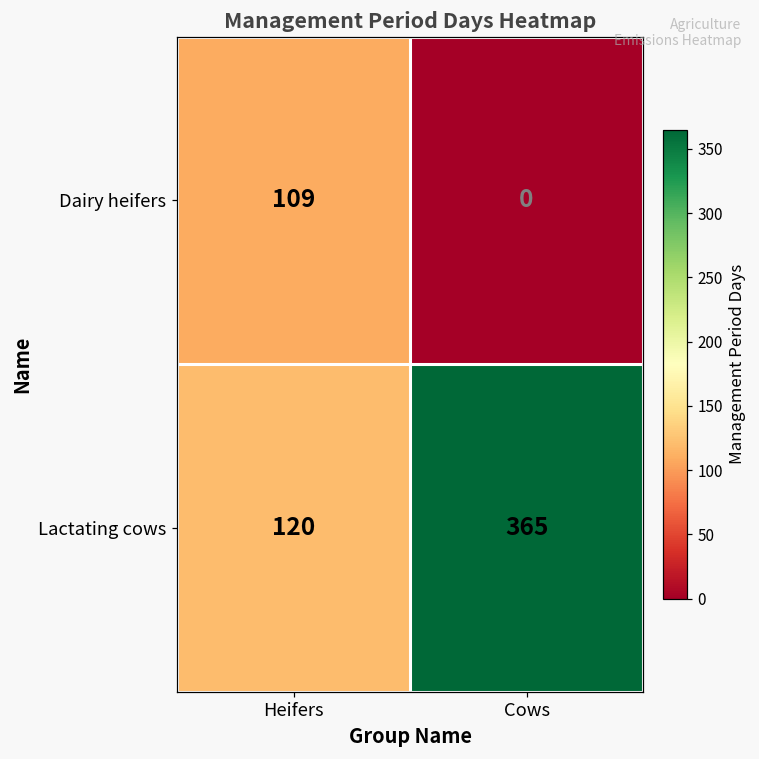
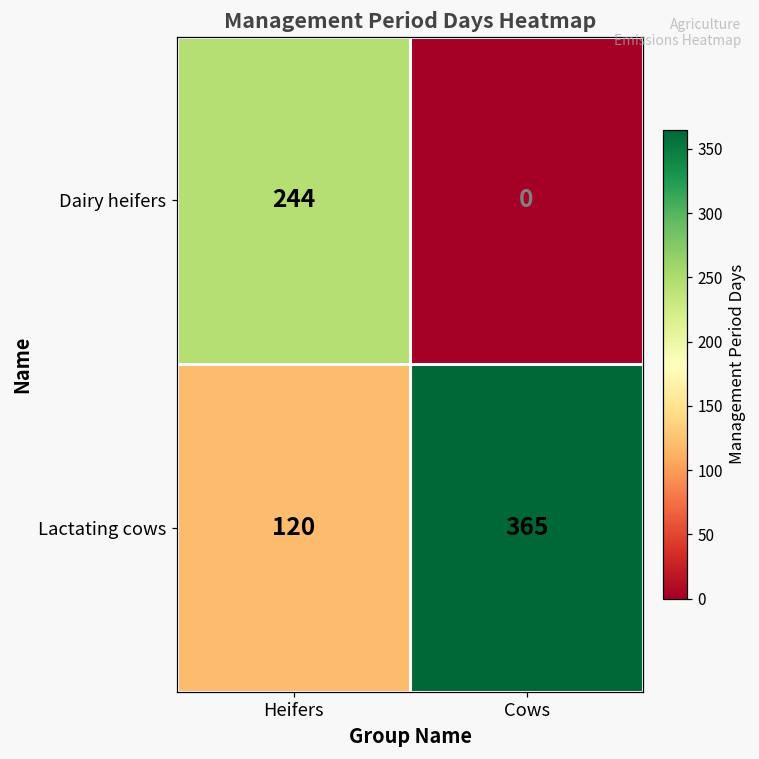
  {
    "Dairy heifers": {
-     "Heifers": 109,
+     "Heifers": 244,
      "Cows": 0
    },
    "Lactating cows": {
      "Heifers": 120,
      "Cows": 365
    }
  }
